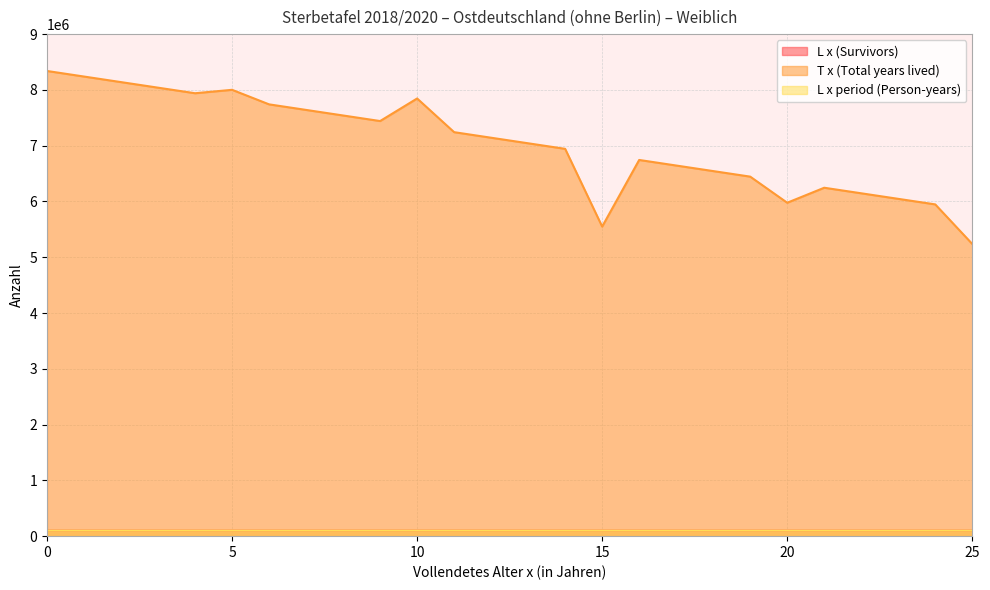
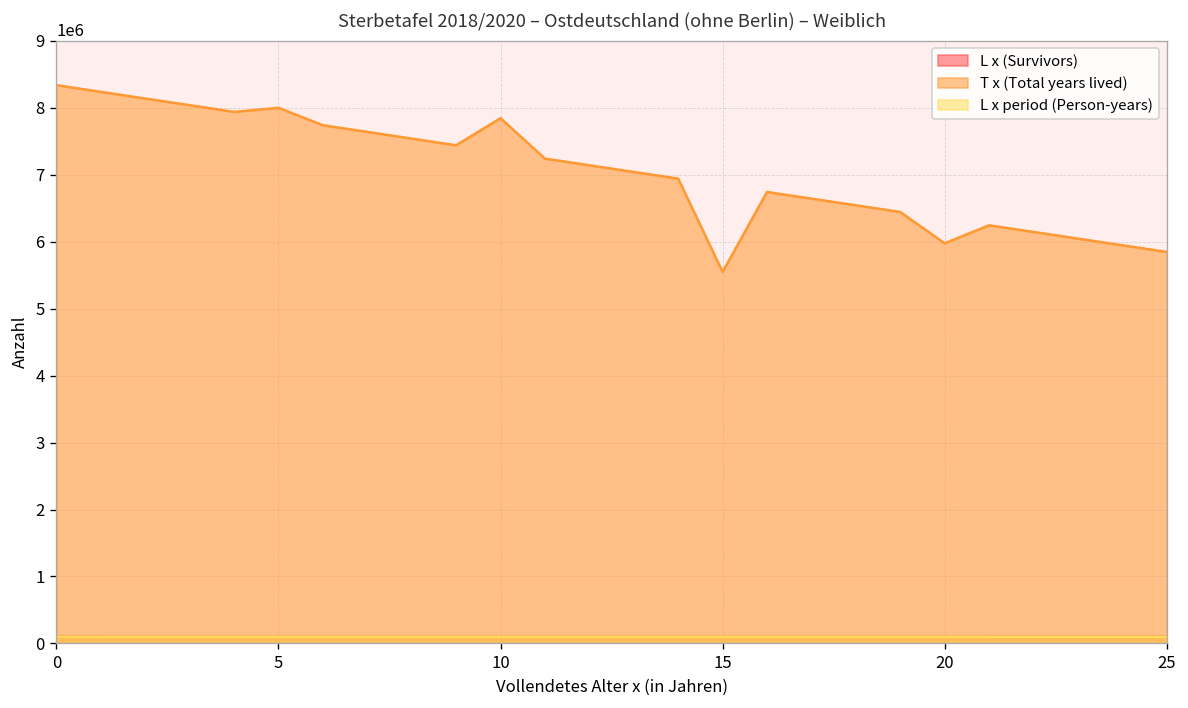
  {
    "L x period (Person-years)": {
      "0": 100000,
      "5": 100000,
      "10": 100000,
      "15": 100000,
      "20": 100000,
      "25": 100000
    },
    "T x (Total years lived)": {
      "0": 8300000,
      "5": 8000000,
      "10": 7800000,
      "15": 5500000,
      "20": 6000000,
-     "25": 5200000
+     "25": 5800000
    }
  }
